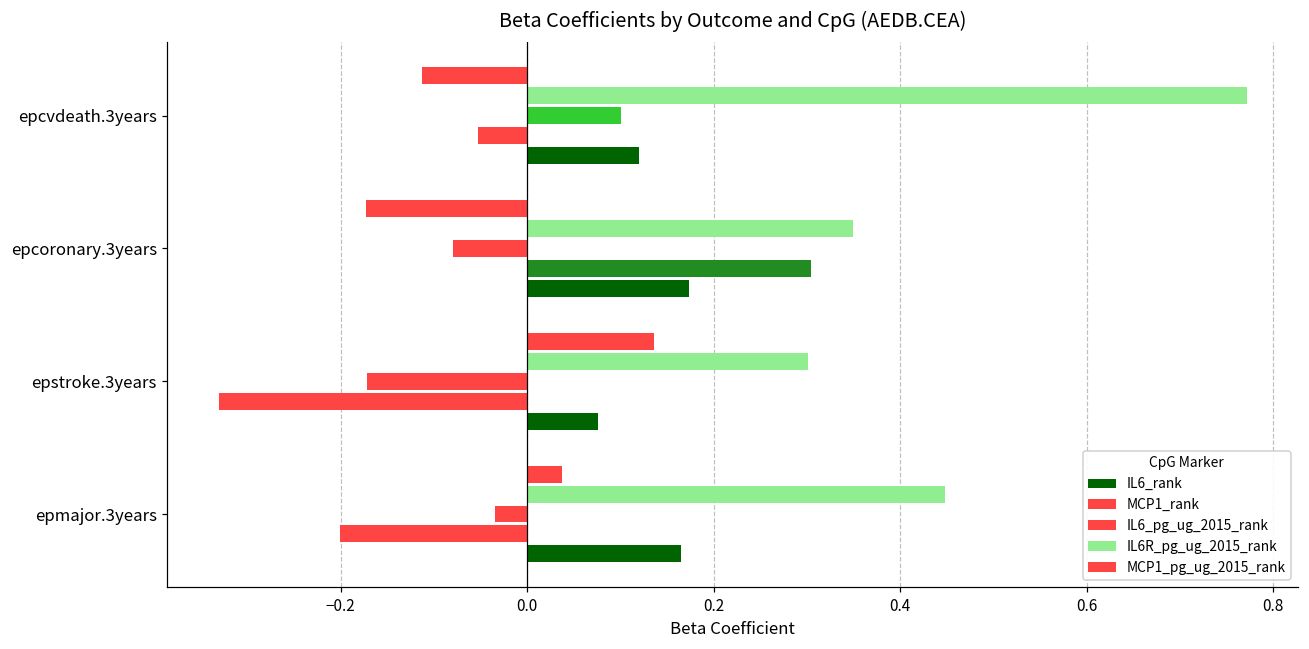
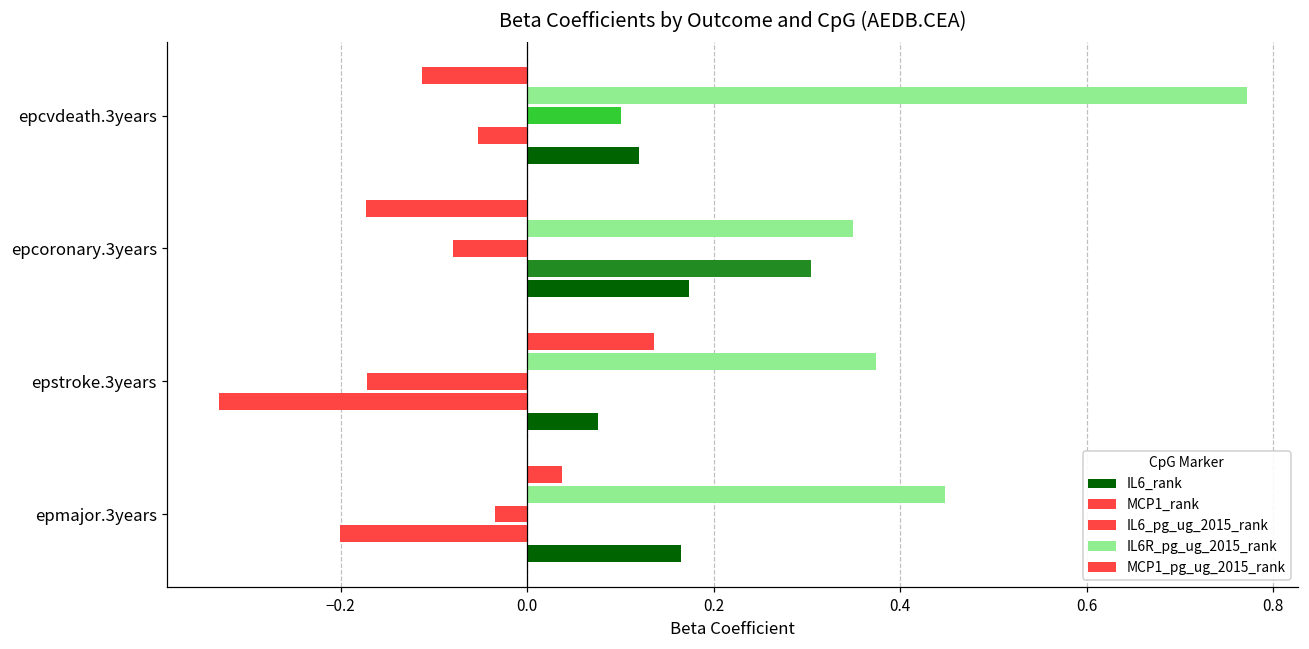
  {
    "IL6_rank": {
      "epcvdeath.3years": 0.12,
      "epcoronary.3years": 0.17,
      "epstroke.3years": 0.08,
      "epmajor.3years": 0.17
    },
    "IL6R_pg_ug_2015_rank": {
      "epcvdeath.3years": 0.77,
      "epcoronary.3years": 0.35,
-     "epstroke.3years": 0.30,
+     "epstroke.3years": 0.37,
      "epmajor.3years": 0.45
    }
  }
